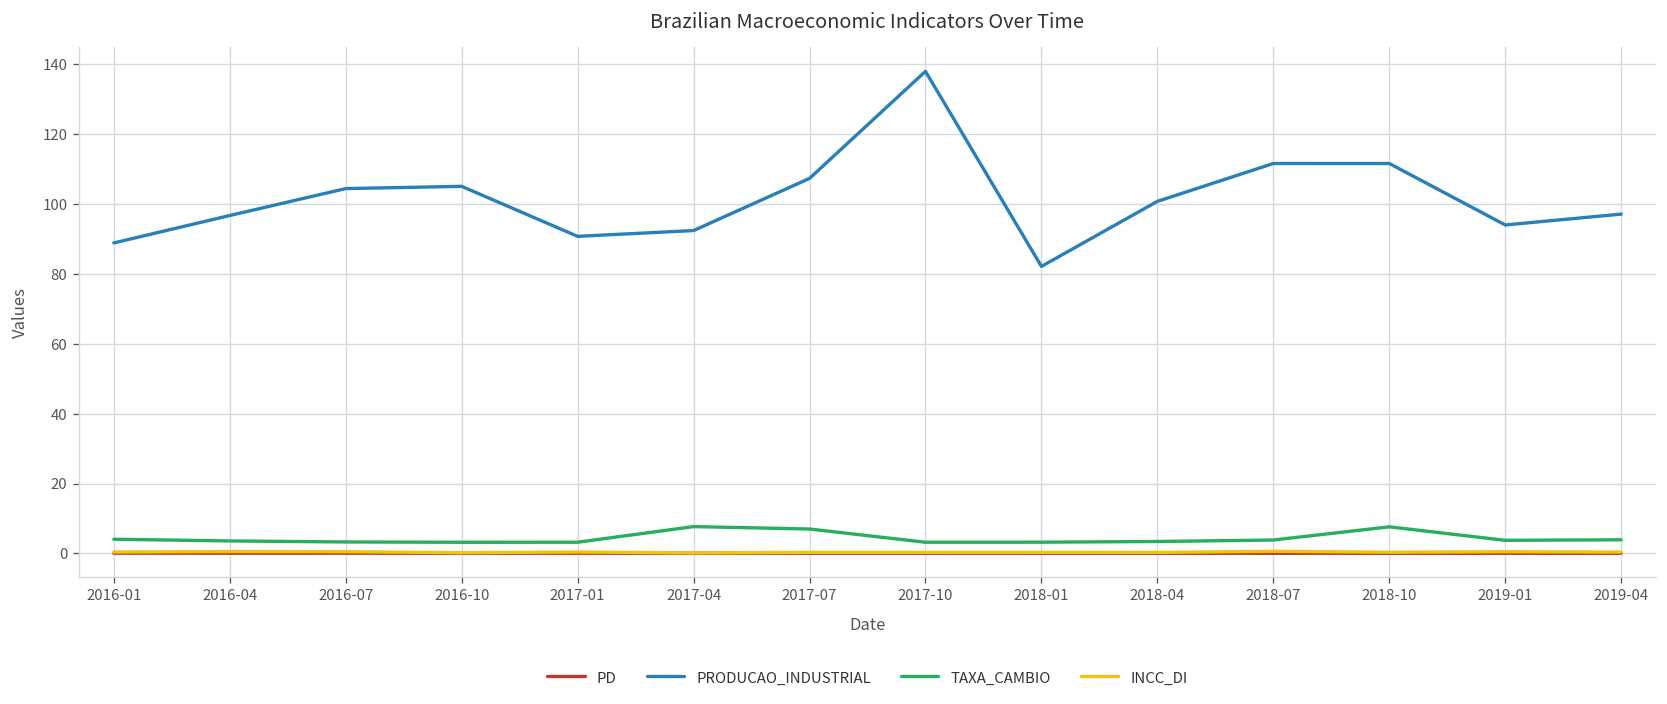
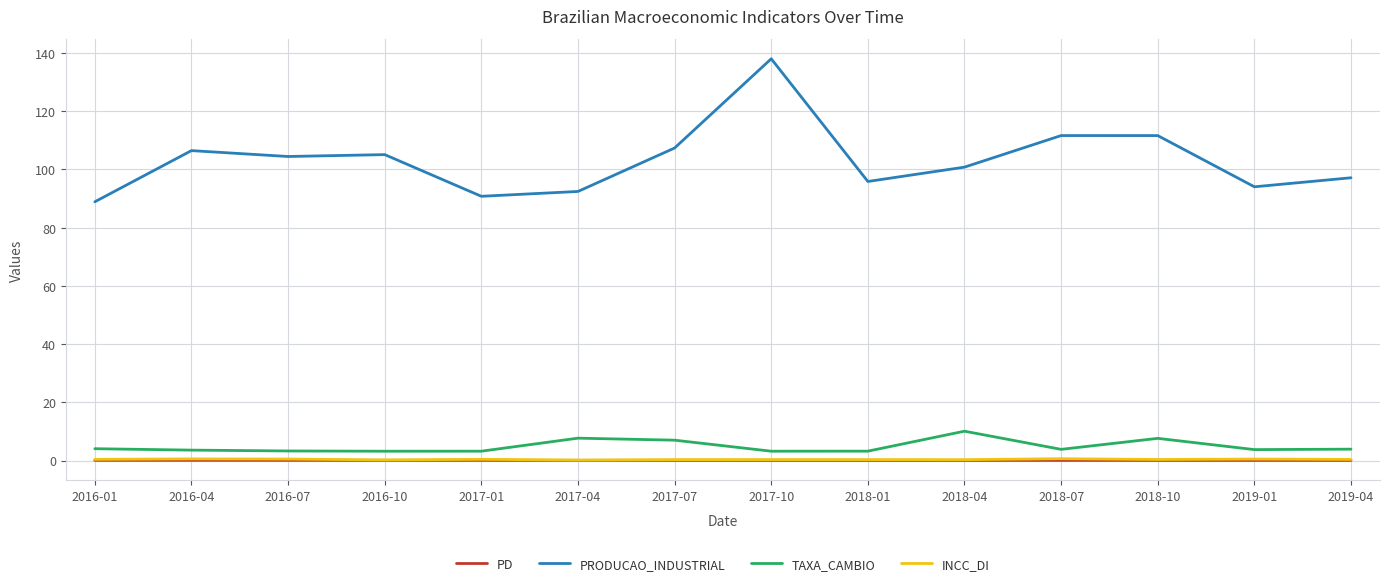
  {
    "PRODUCAO_INDUSTRIAL": {
      "2016-01": 89,
-     "2016-04": 97,
+     "2016-04": 106,
      "2016-07": 104,
      "2016-10": 105,
      "2017-01": 91,
      "2017-04": 92,
      "2017-07": 107,
      "2017-10": 138,
-     "2018-01": 82,
+     "2018-01": 96,
      "2018-04": 101,
      "2018-07": 112,
      "2018-10": 112,
      "2019-01": 94,
      "2019-04": 97
    },
    "TAXA_CAMBIO": {
      "2016-01": 4,
      "2016-04": 4,
      "2016-07": 3,
      "2016-10": 3,
      "2017-01": 3,
      "2017-04": 8,
      "2017-07": 7,
      "2017-10": 3,
      "2018-01": 3,
-     "2018-04": 3,
+     "2018-04": 10,
      "2018-07": 4,
      "2018-10": 8,
      "2019-01": 4,
      "2019-04": 4
    }
  }
